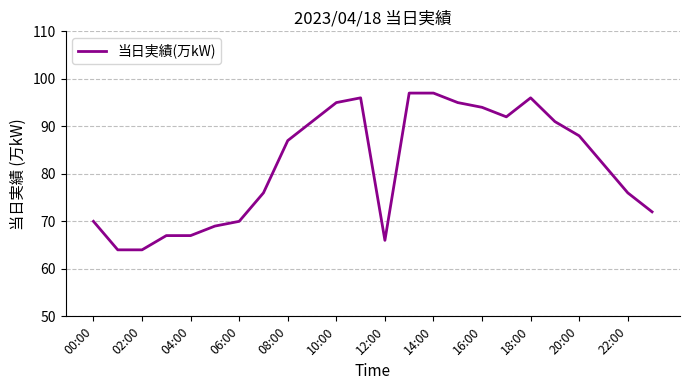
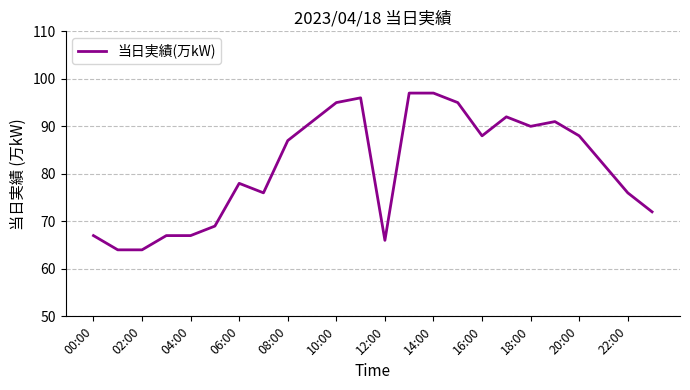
  {
-   "00:00": 70,
+   "00:00": 67,
    "02:00": 64,
    "04:00": 67,
-   "06:00": 70,
+   "06:00": 78,
    "08:00": 87,
    "10:00": 95,
    "12:00": 66,
    "14:00": 97,
-   "16:00": 94,
-   "18:00": 96,
+   "16:00": 88,
+   "18:00": 90,
    "20:00": 88,
    "22:00": 76
  }
